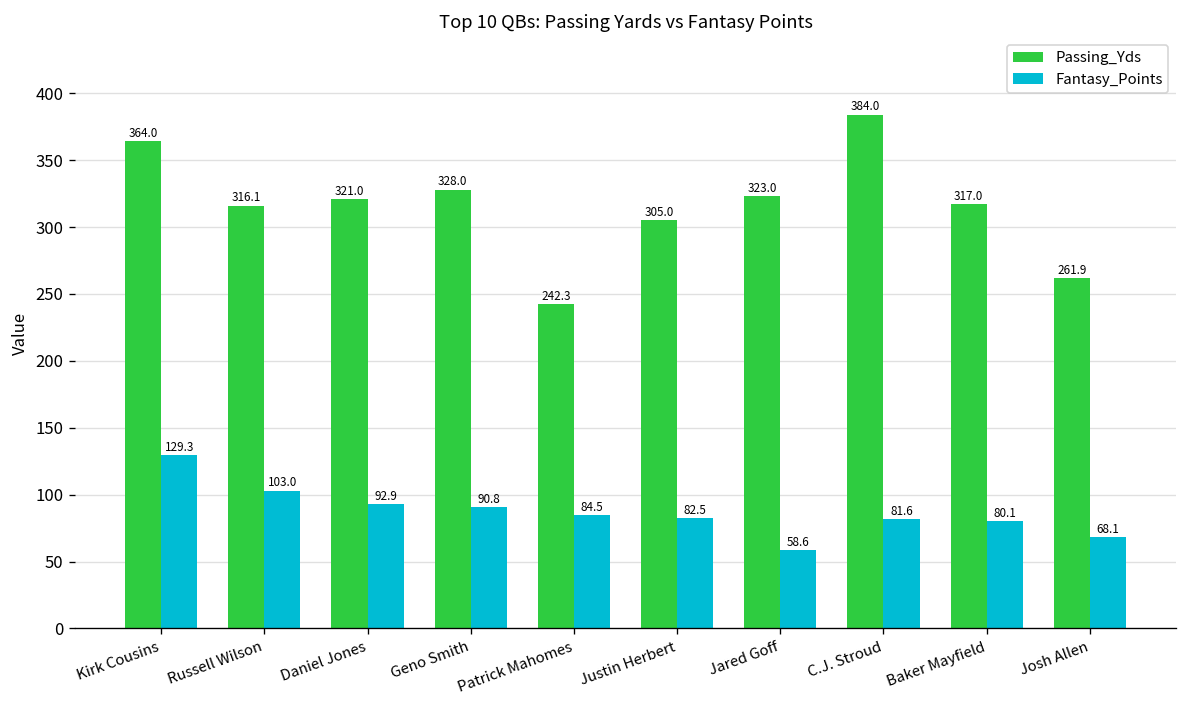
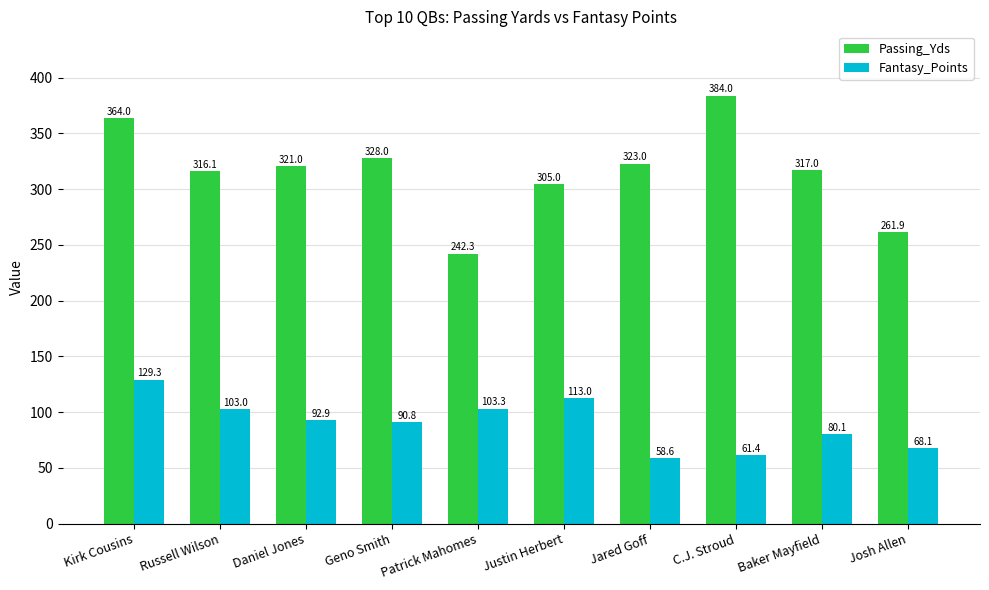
  {
    "Passing_Yds": {
      "Kirk Cousins": 364.0,
      "Russell Wilson": 316.1,
      "Daniel Jones": 321.0,
      "Geno Smith": 328.0,
      "Patrick Mahomes": 242.3,
      "Justin Herbert": 305.0,
      "Jared Goff": 323.0,
      "C.J. Stroud": 384.0,
      "Baker Mayfield": 317.0,
      "Josh Allen": 261.9
    },
    "Fantasy_Points": {
      "Kirk Cousins": 129.3,
      "Russell Wilson": 103.0,
      "Daniel Jones": 92.9,
      "Geno Smith": 90.8,
-     "Patrick Mahomes": 84.5,
-     "Justin Herbert": 82.5,
+     "Patrick Mahomes": 103.3,
+     "Justin Herbert": 113.0,
      "Jared Goff": 58.6,
-     "C.J. Stroud": 81.6,
+     "C.J. Stroud": 61.4,
      "Baker Mayfield": 80.1,
      "Josh Allen": 68.1
    }
  }
